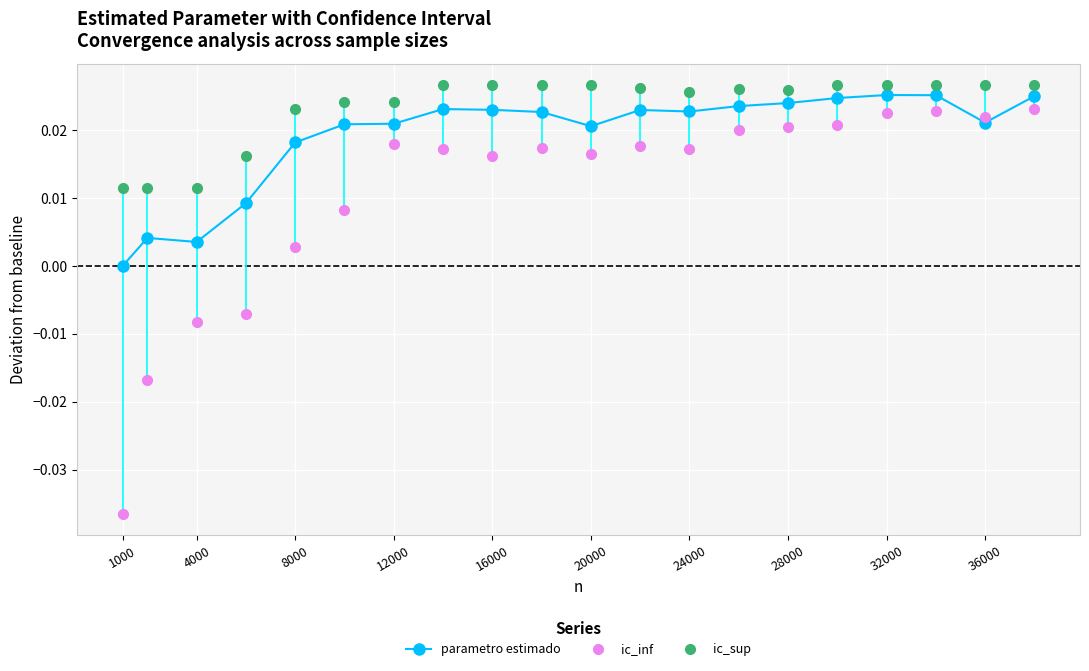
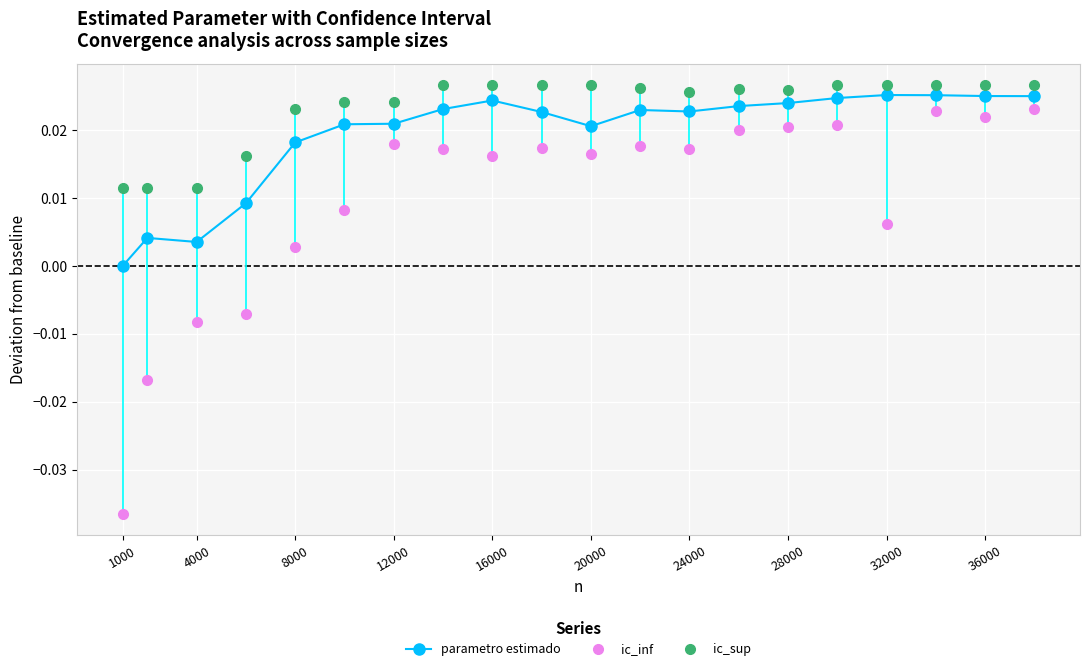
  {
    "parametro estimado": {
      "1000": 0.000,
      "4000": 0.004,
      "8000": 0.018,
      "12000": 0.021,
-     "16000": 0.023,
+     "16000": 0.024,
      "20000": 0.021,
      "24000": 0.023,
      "28000": 0.024,
      "32000": 0.025,
-     "36000": 0.021
+     "36000": 0.025
    },
    "ic_inf": {
-     "32000": 0.022
+     "32000": 0.006
    }
  }
